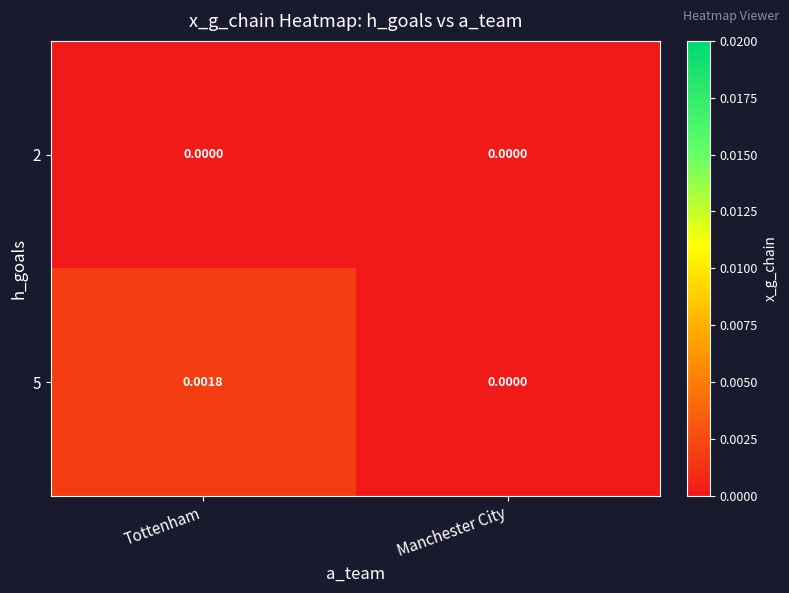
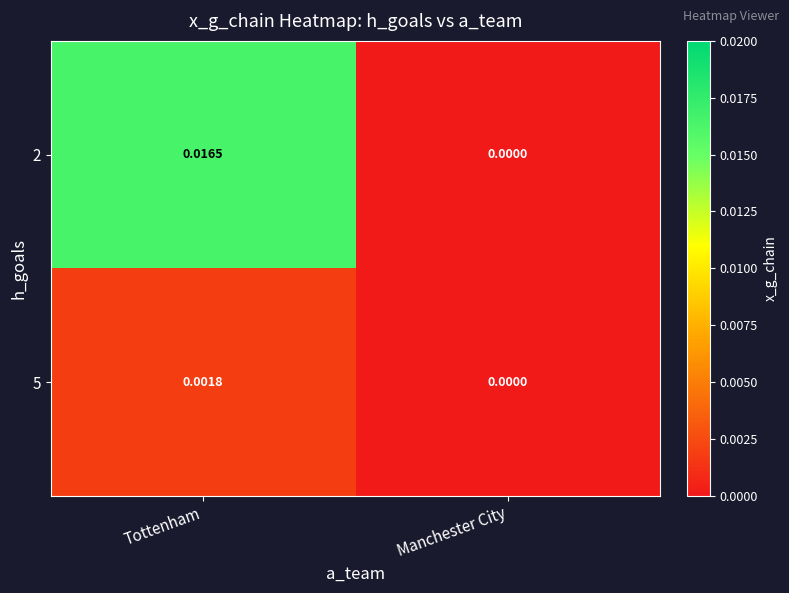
  {
    "2": {
-     "Tottenham": 0.0000,
+     "Tottenham": 0.0165,
      "Manchester City": 0.0000
    },
    "5": {
      "Tottenham": 0.0018,
      "Manchester City": 0.0000
    }
  }
